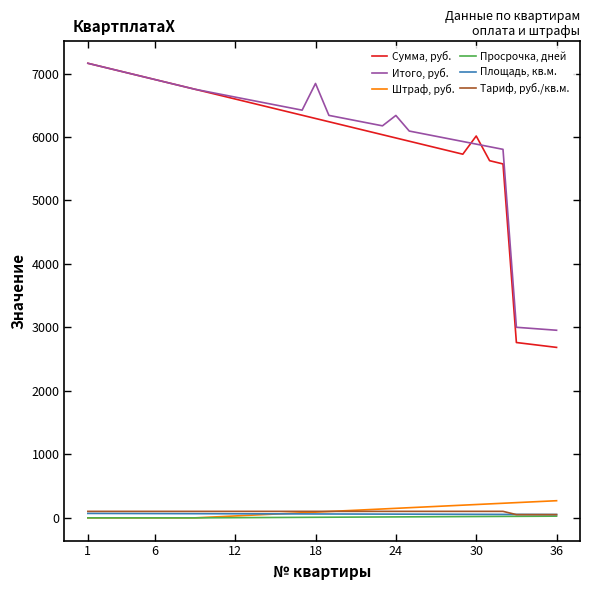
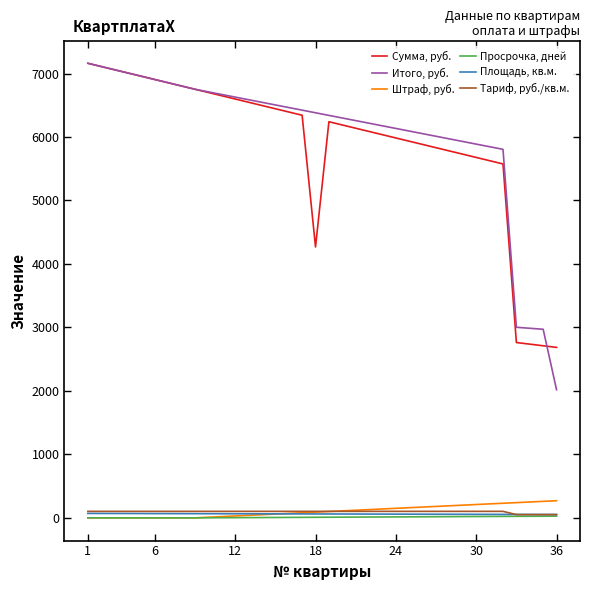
  {
    "Сумма, руб.": {
-     "18": 6300,
+     "18": 4300,
      "24": 6000,
-     "30": 6000,
+     "30": 5700,
      "36": 2700
    },
    "Итого, руб.": {
-     "18": 6800,
-     "24": 6300,
+     "18": 6400,
+     "24": 6100,
      "30": 5900,
-     "36": 3000
+     "36": 2000
    },
    "Штраф, руб.": {
      "24": 200,
      "30": 200,
      "36": 300
    },
    "Просрочка, дней": {
      "18": 0,
      "24": 0
    },
    "Площадь, кв.м.": {
      "24": 100
    },
    "Тариф, руб./кв.м.": {
      "24": 100,
      "30": 100
    }
  }
